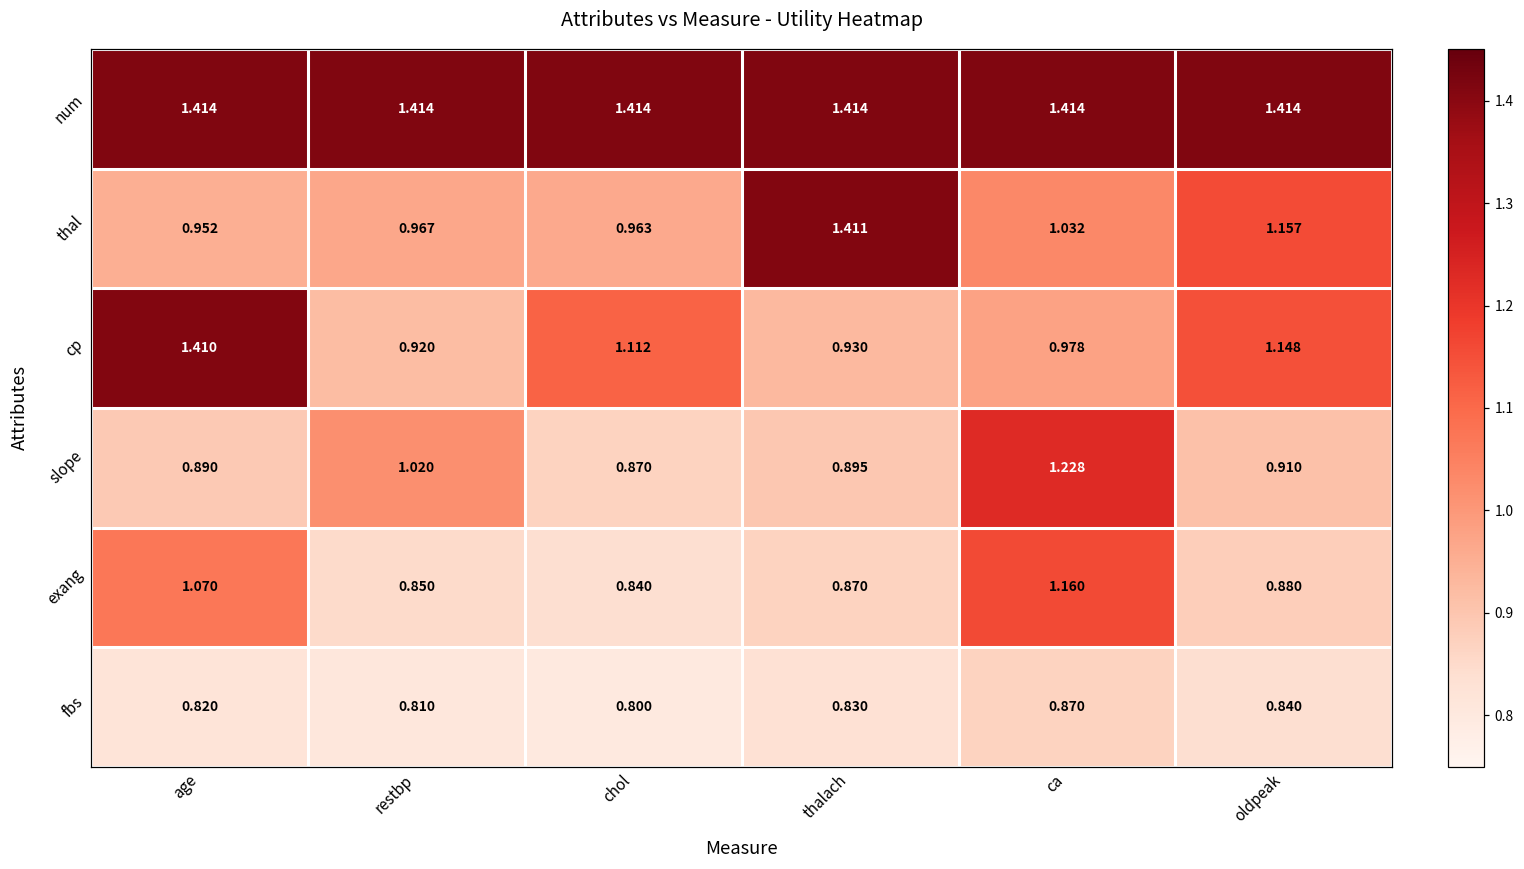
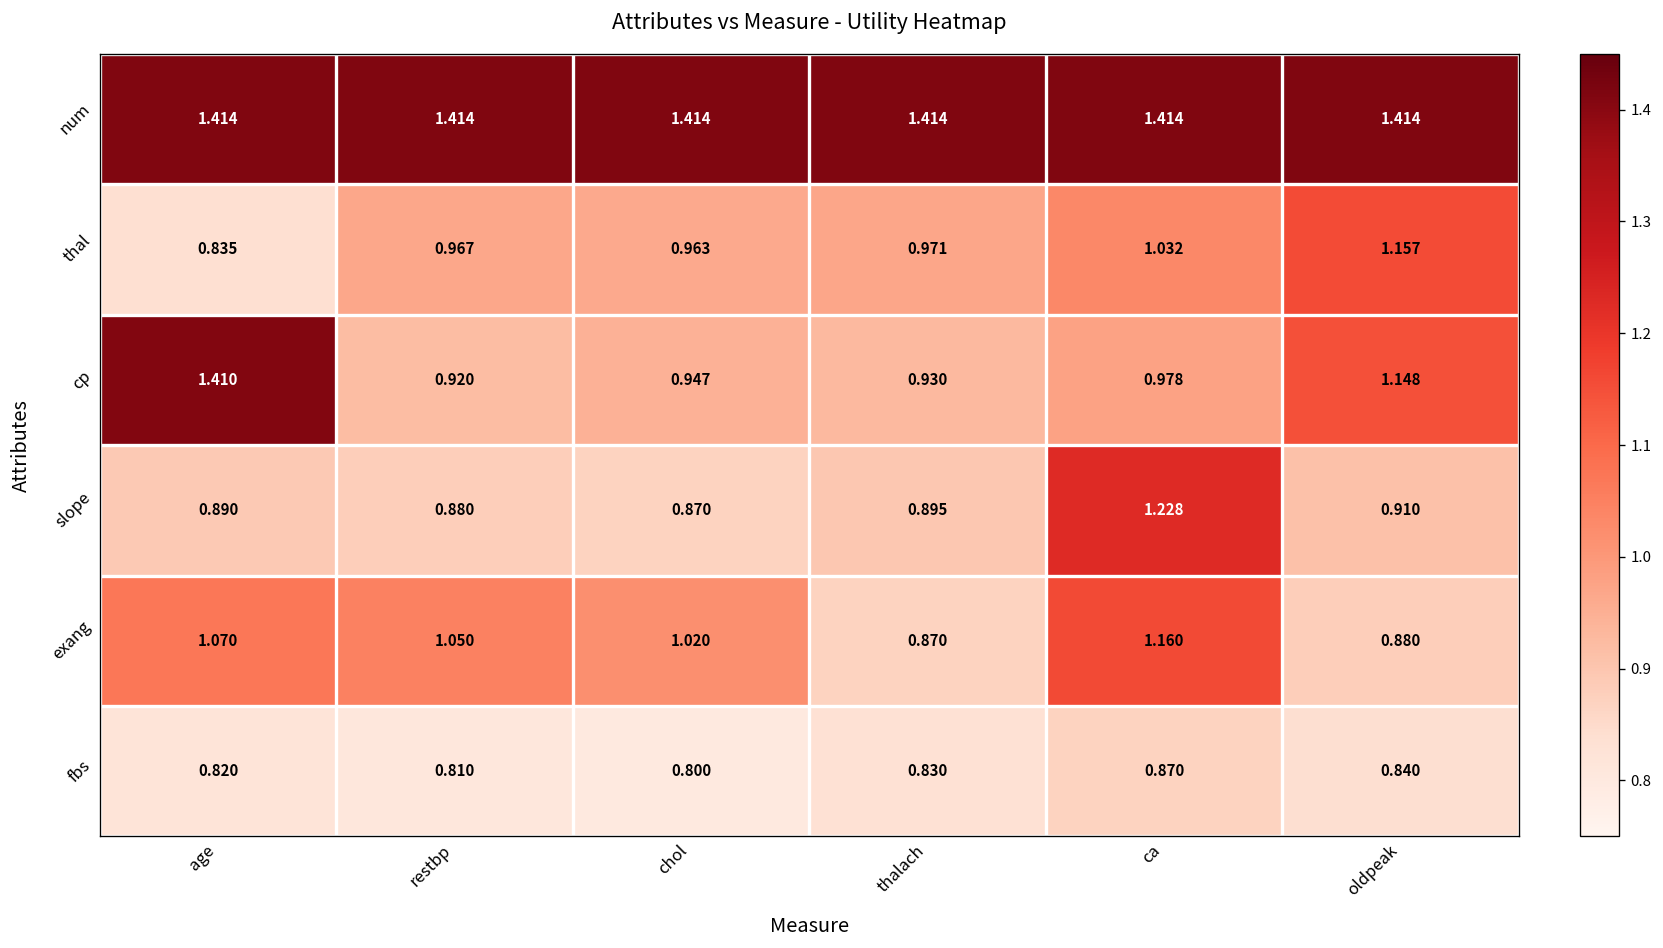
  {
    "num": {
      "age": 1.414,
      "restbp": 1.414,
      "chol": 1.414,
      "thalach": 1.414,
      "ca": 1.414,
      "oldpeak": 1.414
    },
    "thal": {
-     "age": 0.952,
+     "age": 0.835,
      "restbp": 0.967,
      "chol": 0.963,
-     "thalach": 1.411,
+     "thalach": 0.971,
      "ca": 1.032,
      "oldpeak": 1.157
    },
    "cp": {
      "age": 1.410,
      "restbp": 0.920,
-     "chol": 1.112,
+     "chol": 0.947,
      "thalach": 0.930,
      "ca": 0.978,
      "oldpeak": 1.148
    },
    "slope": {
      "age": 0.890,
-     "restbp": 1.020,
+     "restbp": 0.880,
      "chol": 0.870,
      "thalach": 0.895,
      "ca": 1.228,
      "oldpeak": 0.910
    },
    "exang": {
      "age": 1.070,
-     "restbp": 0.850,
-     "chol": 0.840,
+     "restbp": 1.050,
+     "chol": 1.020,
      "thalach": 0.870,
      "ca": 1.160,
      "oldpeak": 0.880
    },
    "fbs": {
      "age": 0.820,
      "restbp": 0.810,
      "chol": 0.800,
      "thalach": 0.830,
      "ca": 0.870,
      "oldpeak": 0.840
    }
  }
